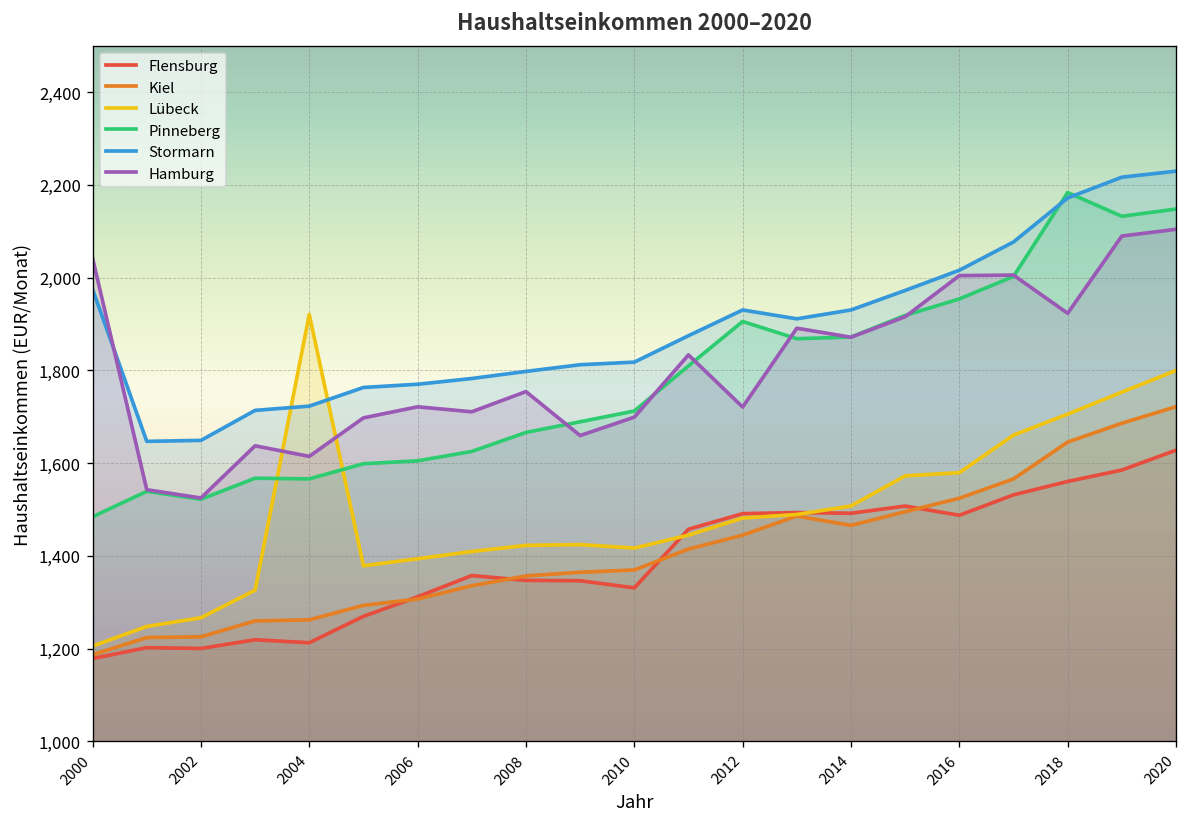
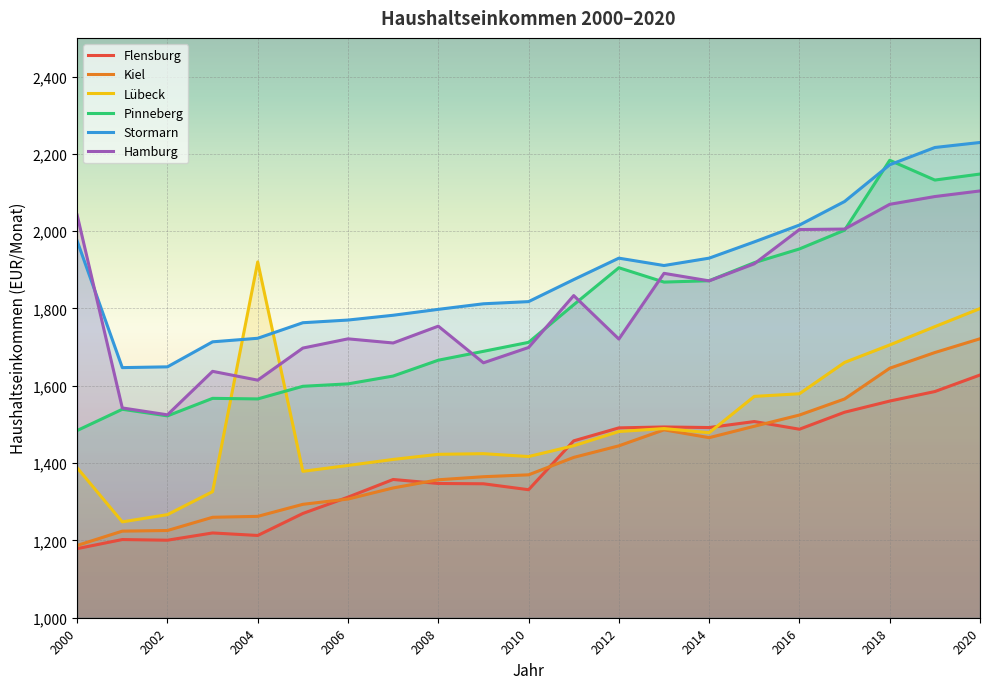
  {
    "Lübeck": {
-     "2000": "1,210",
+     "2000": "1,390",
      "2002": "1,270",
      "2004": "1,920",
      "2006": "1,390",
      "2008": "1,420",
      "2010": "1,420",
      "2012": "1,480",
-     "2014": "1,510",
+     "2014": "1,480",
      "2016": "1,580",
      "2018": "1,710",
      "2020": "1,800"
    },
    "Pinneberg": {
      "2000": "1,480",
      "2004": "1,570",
      "2006": "1,600",
      "2008": "1,670",
      "2010": "1,710",
      "2012": "1,910",
      "2016": "1,950",
      "2018": "2,180",
      "2020": "2,150"
    },
    "Stormarn": {
      "2000": "1,970",
      "2002": "1,650",
      "2004": "1,720",
      "2006": "1,770",
      "2008": "1,800",
      "2010": "1,820",
      "2012": "1,930",
      "2014": "1,930",
      "2016": "2,020",
      "2018": "2,170",
      "2020": "2,230"
    },
    "Hamburg": {
      "2000": "2,040",
      "2004": "1,610",
      "2006": "1,720",
      "2008": "1,750",
      "2010": "1,700",
      "2012": "1,720",
      "2016": "2,000",
-     "2018": "1,920",
+     "2018": "2,070",
      "2020": "2,100"
    }
  }
